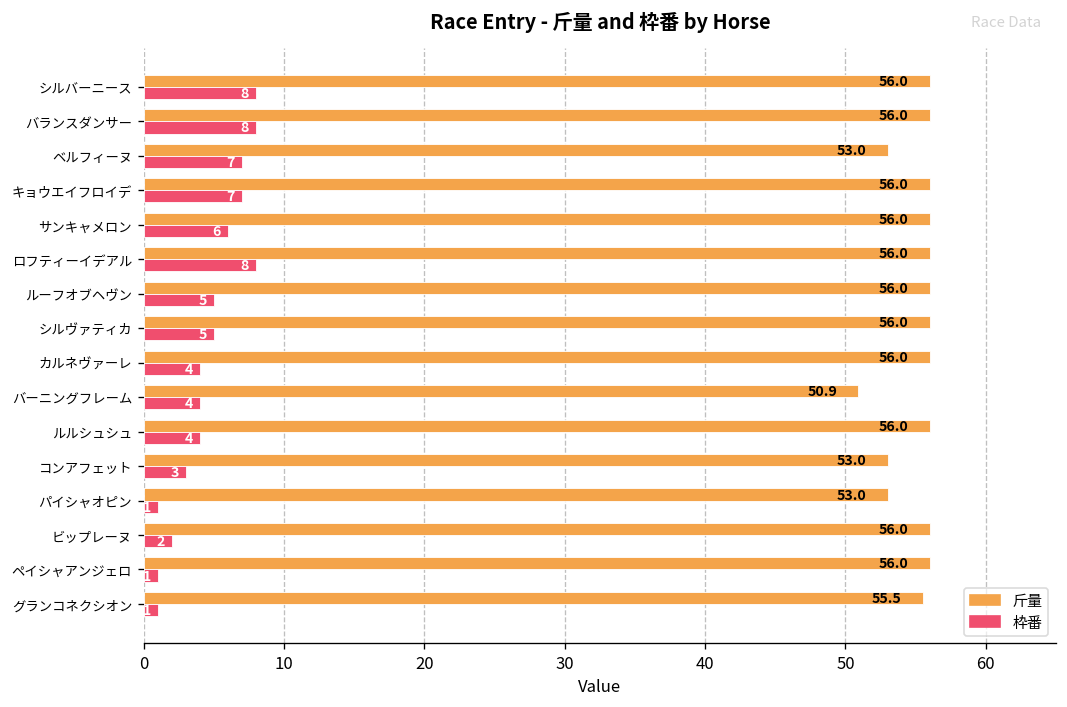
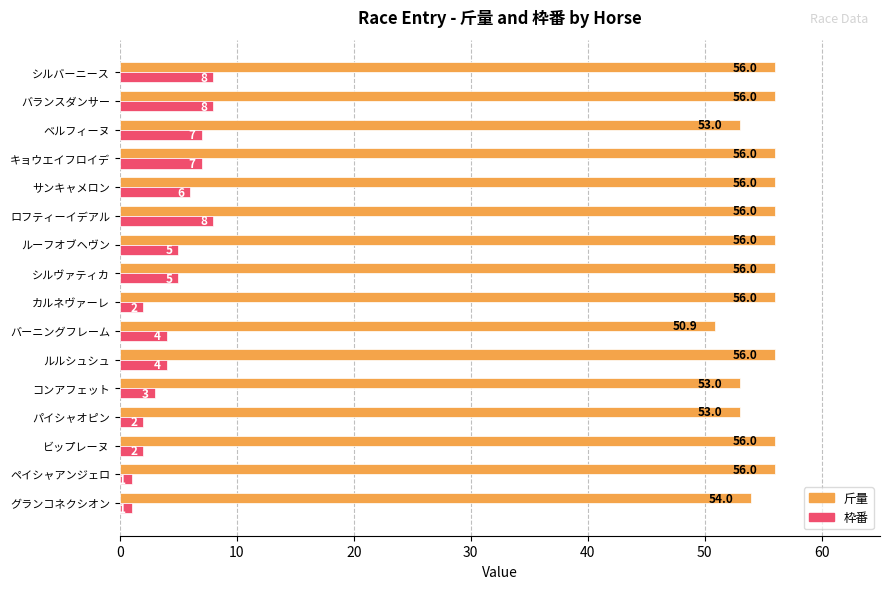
  {
    "斤量": {
      "シルバーニース": 56.0,
      "バランスダンサー": 56.0,
      "ベルフィーヌ": 53.0,
      "キョウエイフロイデ": 56.0,
      "サンキャメロン": 56.0,
      "ロフティーイデアル": 56.0,
      "ルーフオブヘヴン": 56.0,
      "シルヴァティカ": 56.0,
      "カルネヴァーレ": 56.0,
      "バーニングフレーム": 50.9,
      "ルルシュシュ": 56.0,
      "コンアフェット": 53.0,
      "パイシャオピン": 53.0,
      "ビップレーヌ": 56.0,
      "ペイシャアンジェロ": 56.0,
-     "グランコネクシオン": 55.5
+     "グランコネクシオン": 54.0
    },
    "枠番": {
      "シルバーニース": 8,
      "バランスダンサー": 8,
      "ベルフィーヌ": 7,
      "キョウエイフロイデ": 7,
      "サンキャメロン": 6,
      "ロフティーイデアル": 8,
      "ルーフオブヘヴン": 5,
      "シルヴァティカ": 5,
-     "カルネヴァーレ": 4,
+     "カルネヴァーレ": 2,
      "バーニングフレーム": 4,
      "ルルシュシュ": 4,
      "コンアフェット": 3,
-     "パイシャオピン": 1,
+     "パイシャオピン": 2,
      "ビップレーヌ": 2
    }
  }
